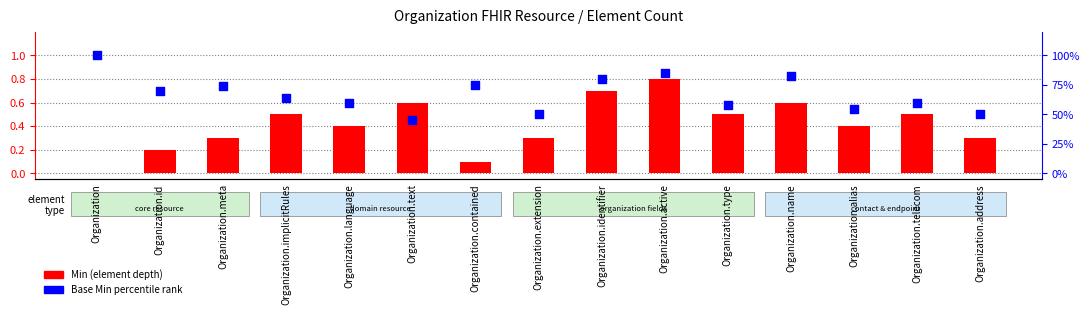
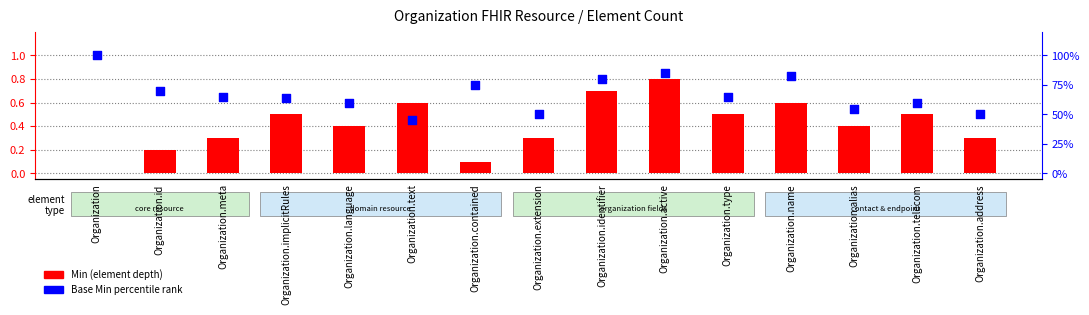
  {
    "Min (element depth)": {
      "Organization": "0.00",
      "Organization.id": "0.20",
      "Organization.meta": "0.30",
      "Organization.implicitRules": "0.50",
      "Organization.language": "0.40",
      "Organization.text": "0.60",
      "Organization.contained": "0.10",
      "Organization.extension": "0.30",
      "Organization.identifier": "0.70",
      "Organization.active": "0.80",
      "Organization.type": "0.50",
      "Organization.name": "0.60",
      "Organization.alias": "0.40",
      "Organization.telecom": "0.50",
      "Organization.address": "0.30"
    },
    "Base Min percentile rank": {
-     "Organization.meta": "74%",
-     "Organization.type": "58%"
+     "Organization.meta": "65%",
+     "Organization.type": "65%"
    }
  }
